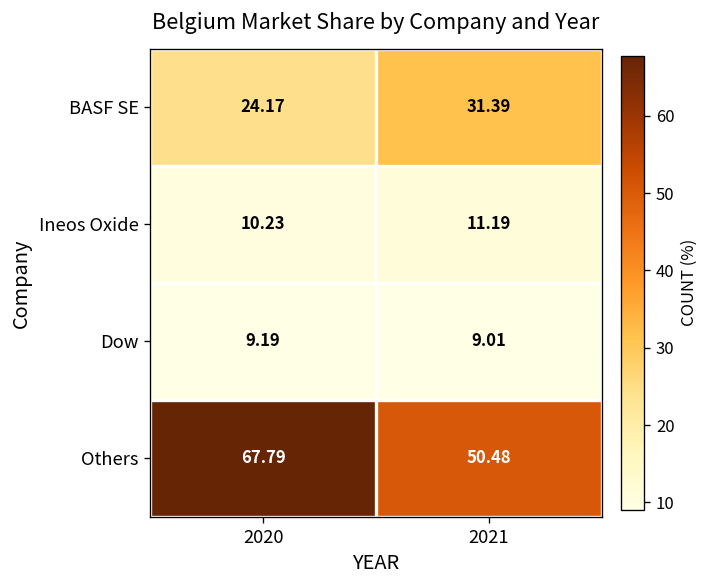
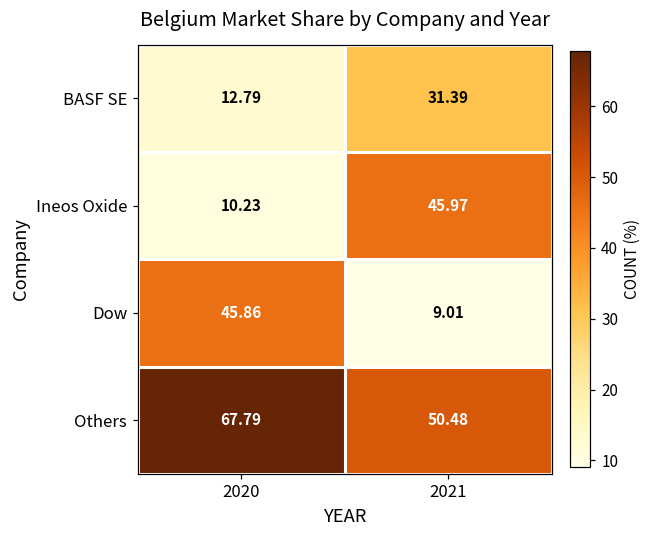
  {
    "BASF SE": {
-     "2020": 24.17,
+     "2020": 12.79,
      "2021": 31.39
    },
    "Ineos Oxide": {
      "2020": 10.23,
-     "2021": 11.19
+     "2021": 45.97
    },
    "Dow": {
-     "2020": 9.19,
+     "2020": 45.86,
      "2021": 9.01
    },
    "Others": {
      "2020": 67.79,
      "2021": 50.48
    }
  }
